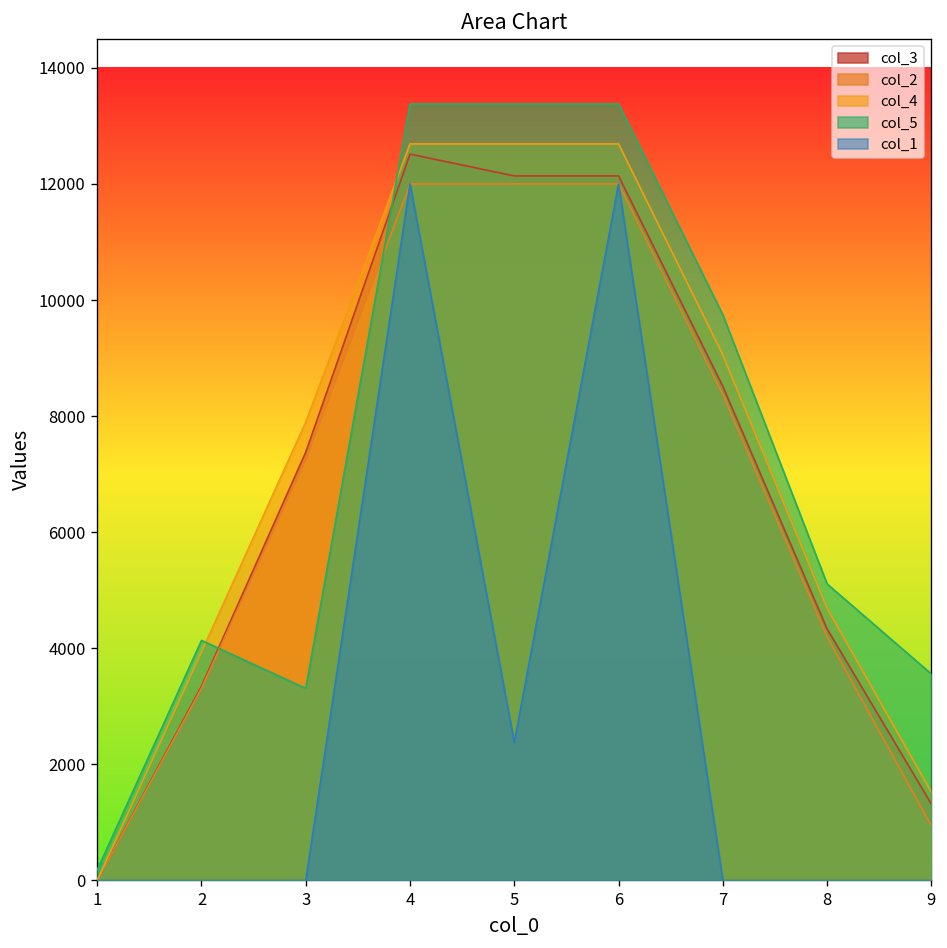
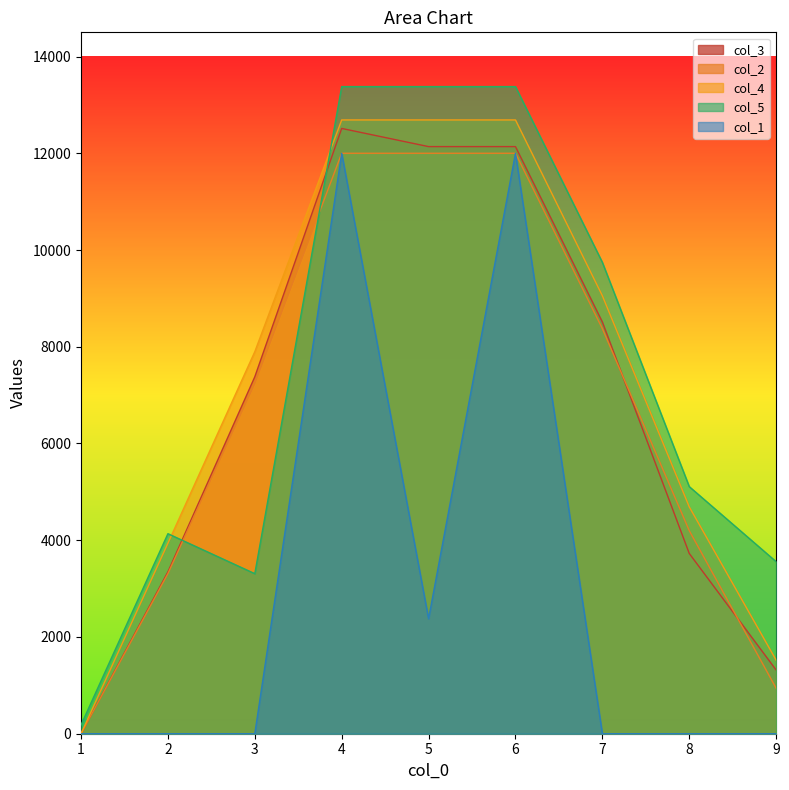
  {
    "col_3": {
      "3": 7400,
      "4": 12500,
      "5": 12100,
      "6": 12100,
      "7": 8500,
-     "8": 4300,
+     "8": 3700,
      "9": 1300
    },
    "col_5": {
      "2": 4100,
      "3": 3300,
      "4": 13400,
      "5": 13400,
      "6": 13400,
      "7": 9700,
      "8": 5100,
      "9": 3600
    },
    "col_1": {
      "5": 2400
    }
  }
